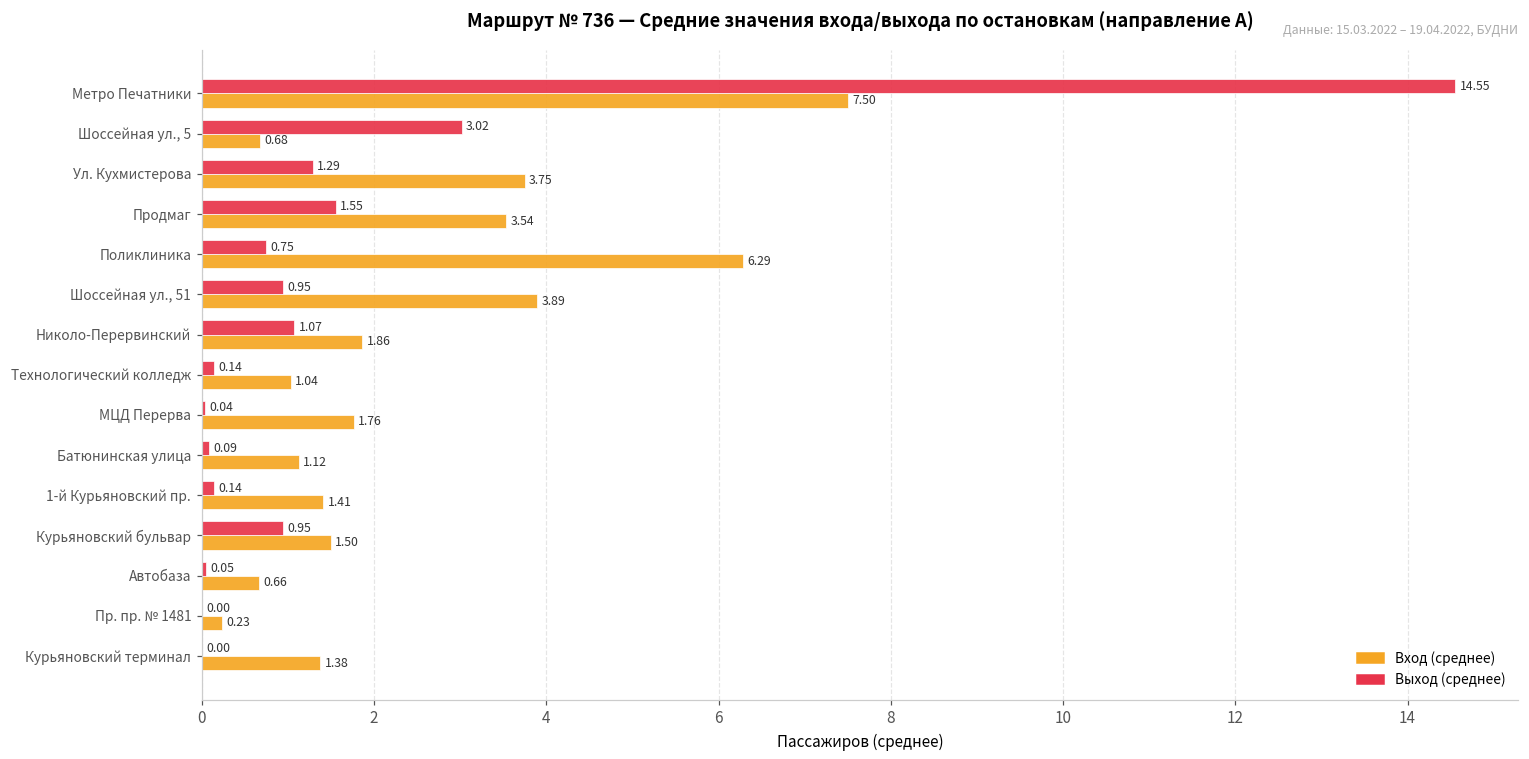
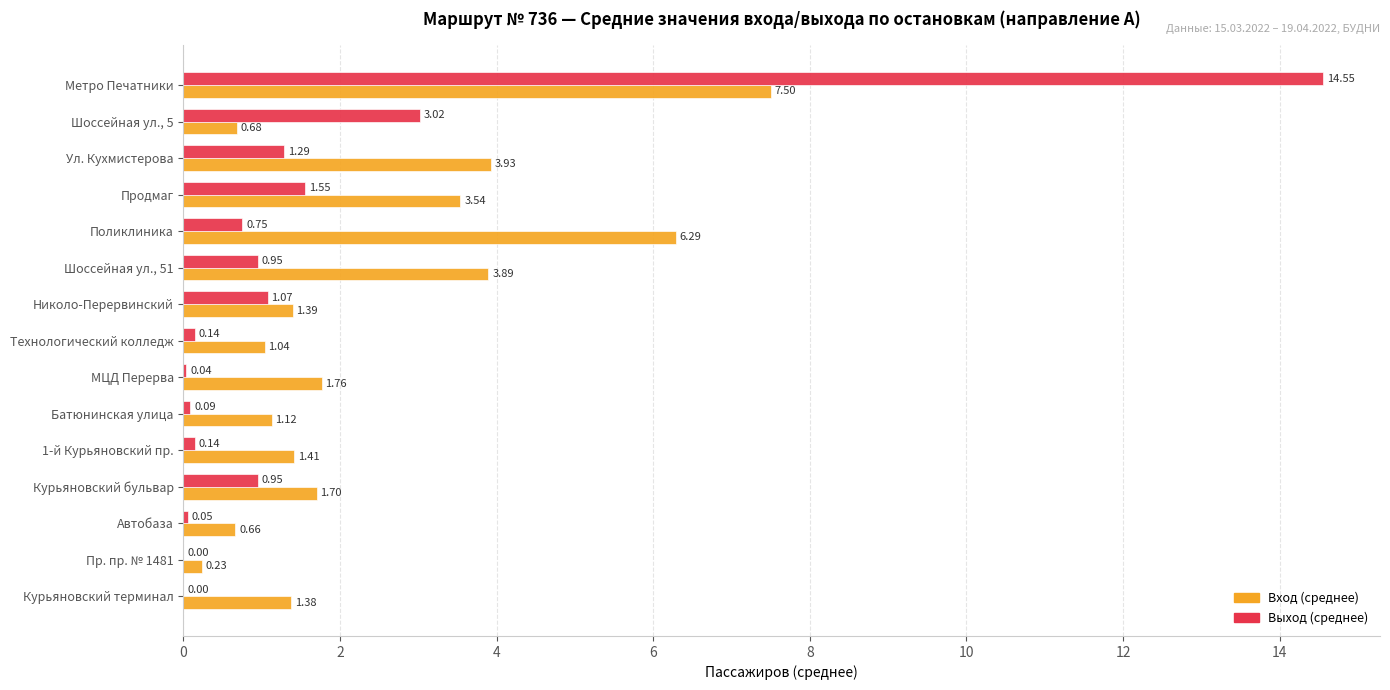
  {
    "Вход (среднее)": {
      "Метро Печатники": 7.50,
      "Шоссейная ул., 5": 0.68,
-     "Ул. Кухмистерова": 3.75,
+     "Ул. Кухмистерова": 3.93,
      "Продмаг": 3.54,
      "Поликлиника": 6.29,
      "Шоссейная ул., 51": 3.89,
-     "Николо-Перервинский": 1.86,
+     "Николо-Перервинский": 1.39,
      "Технологический колледж": 1.04,
      "МЦД Перерва": 1.76,
      "Батюнинская улица": 1.12,
      "1-й Курьяновский пр.": 1.41,
-     "Курьяновский бульвар": 1.50,
+     "Курьяновский бульвар": 1.70,
      "Автобаза": 0.66,
      "Пр. пр. № 1481": 0.23,
      "Курьяновский терминал": 1.38
    },
    "Выход (среднее)": {
      "Метро Печатники": 14.55,
      "Шоссейная ул., 5": 3.02,
      "Ул. Кухмистерова": 1.29,
      "Продмаг": 1.55,
      "Поликлиника": 0.75,
      "Шоссейная ул., 51": 0.95,
      "Николо-Перервинский": 1.07,
      "Технологический колледж": 0.14,
      "МЦД Перерва": 0.04,
      "Батюнинская улица": 0.09,
      "1-й Курьяновский пр.": 0.14,
      "Курьяновский бульвар": 0.95,
      "Автобаза": 0.05,
      "Пр. пр. № 1481": 0.00,
      "Курьяновский терминал": 0.00
    }
  }
